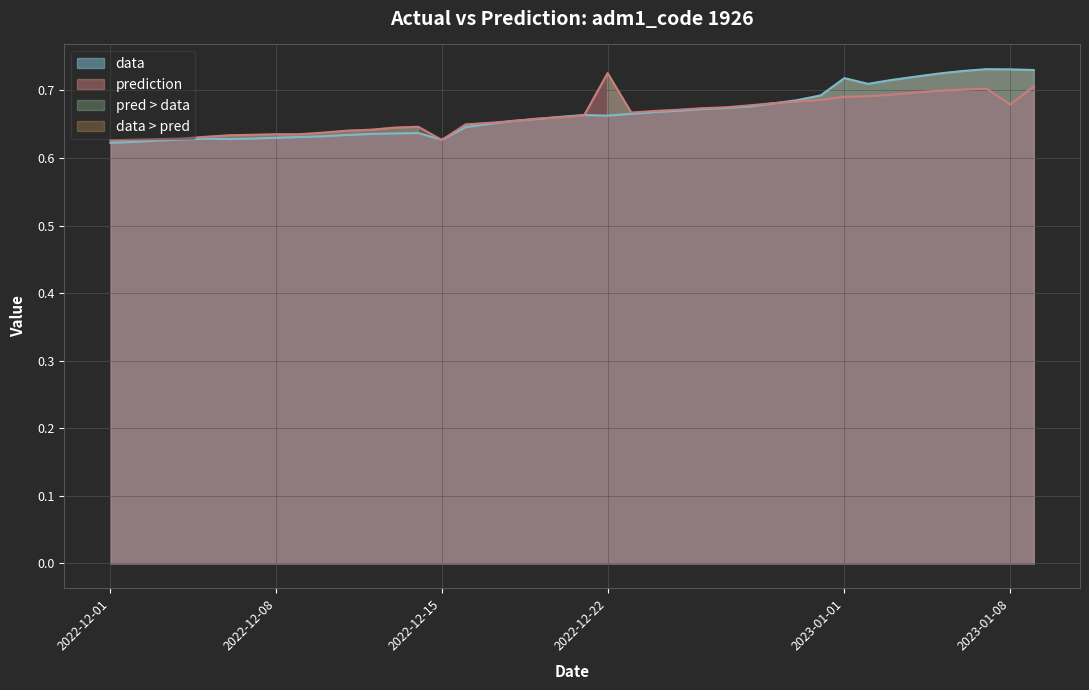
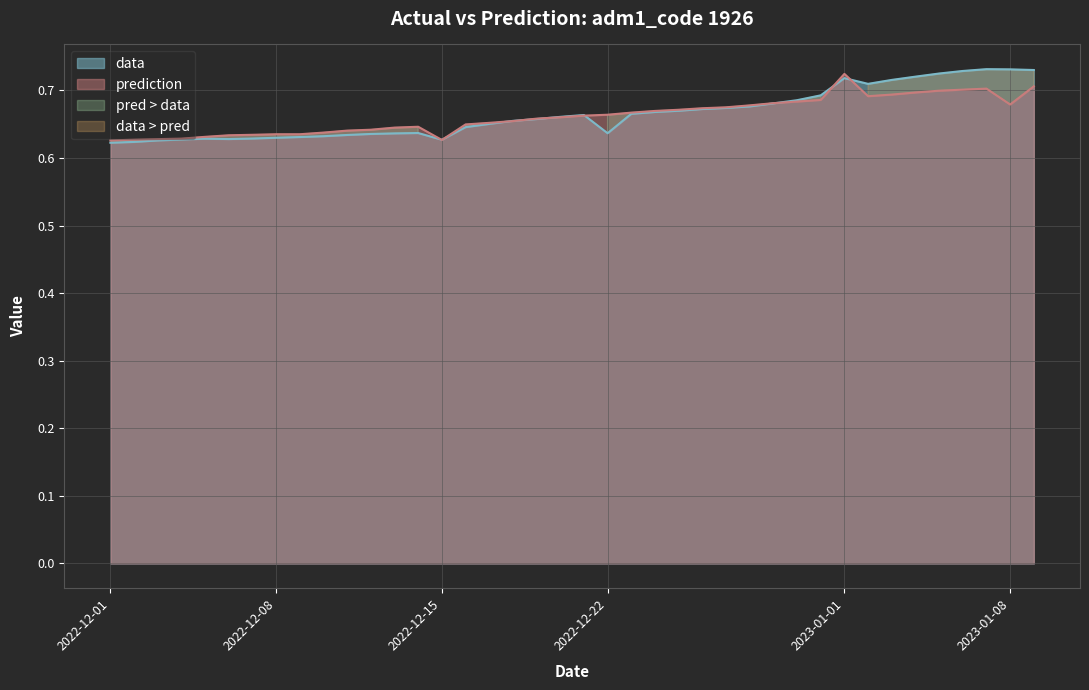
  {
    "data": {
      "2022-12-08": 0.63,
-     "2022-12-22": 0.66,
+     "2022-12-22": 0.64,
      "2023-01-01": 0.72,
      "2023-01-08": 0.73
    },
    "prediction": {
      "2022-12-08": 0.64,
-     "2022-12-22": 0.73,
-     "2023-01-01": 0.69,
+     "2022-12-22": 0.66,
+     "2023-01-01": 0.72,
      "2023-01-08": 0.68
    }
  }
